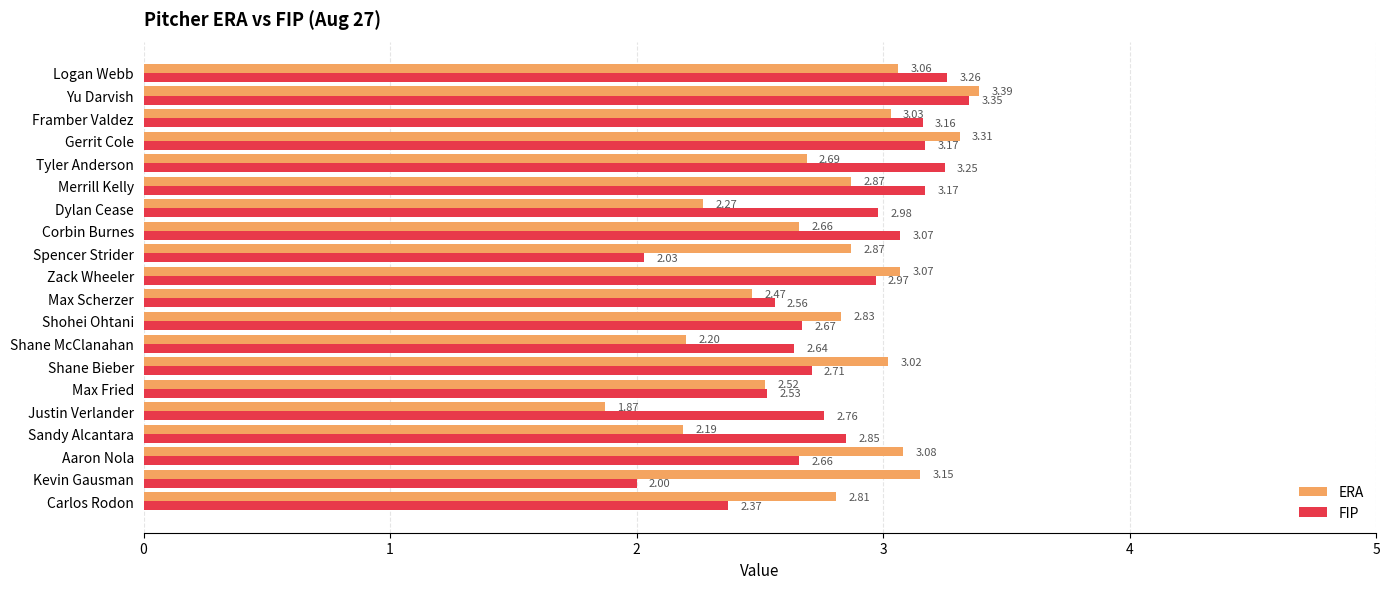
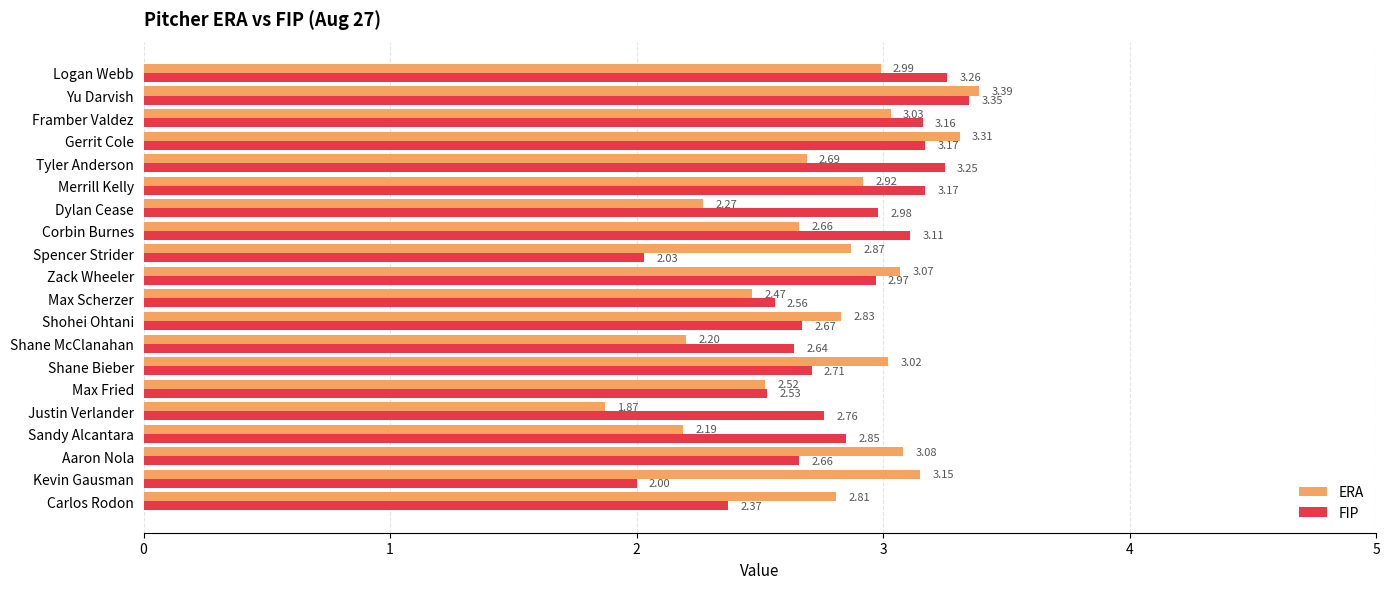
  {
    "ERA": {
-     "Logan Webb": 3.06,
+     "Logan Webb": 2.99,
      "Yu Darvish": 3.39,
      "Framber Valdez": 3.03,
      "Gerrit Cole": 3.31,
      "Tyler Anderson": 2.69,
-     "Merrill Kelly": 2.87,
+     "Merrill Kelly": 2.92,
      "Dylan Cease": 2.27,
      "Corbin Burnes": 2.66,
      "Spencer Strider": 2.87,
      "Zack Wheeler": 3.07,
      "Max Scherzer": 2.47,
      "Shohei Ohtani": 2.83,
      "Shane McClanahan": 2.20,
      "Shane Bieber": 3.02,
      "Max Fried": 2.52,
      "Justin Verlander": 1.87,
      "Sandy Alcantara": 2.19,
      "Aaron Nola": 3.08,
      "Kevin Gausman": 3.15,
      "Carlos Rodon": 2.81
    },
    "FIP": {
      "Logan Webb": 3.26,
      "Yu Darvish": 3.35,
      "Framber Valdez": 3.16,
      "Gerrit Cole": 3.17,
      "Tyler Anderson": 3.25,
      "Merrill Kelly": 3.17,
      "Dylan Cease": 2.98,
-     "Corbin Burnes": 3.07,
+     "Corbin Burnes": 3.11,
      "Spencer Strider": 2.03,
      "Zack Wheeler": 2.97,
      "Max Scherzer": 2.56,
      "Shohei Ohtani": 2.67,
      "Shane McClanahan": 2.64,
      "Shane Bieber": 2.71,
      "Max Fried": 2.53,
      "Justin Verlander": 2.76,
      "Sandy Alcantara": 2.85,
      "Aaron Nola": 2.66,
      "Kevin Gausman": 2.00,
      "Carlos Rodon": 2.37
    }
  }
